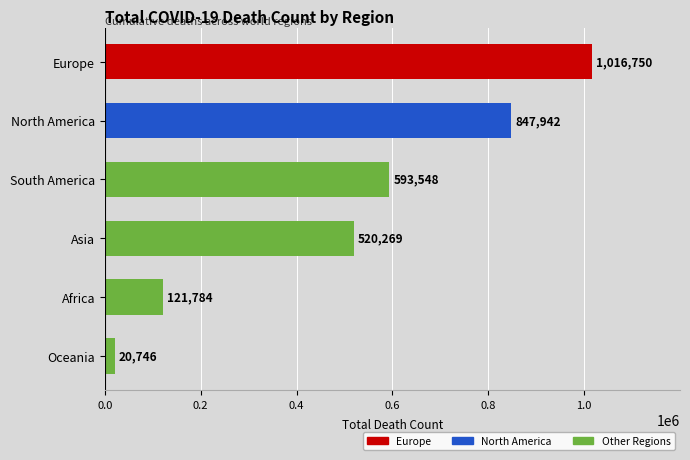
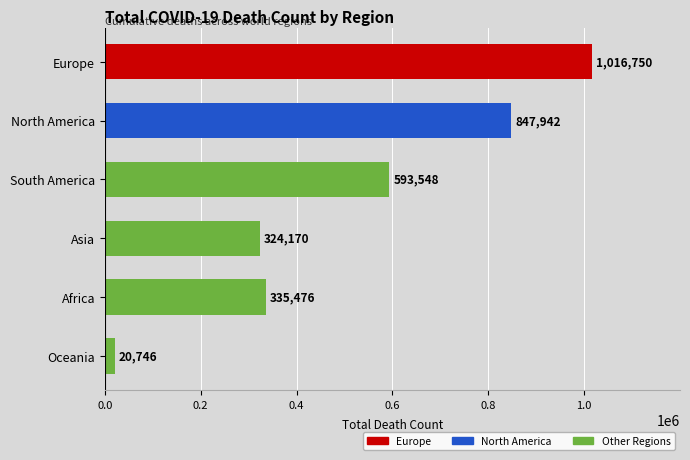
  {
    "Europe": "1,016,750",
    "North America": "847,942",
    "South America": "593,548",
-   "Asia": "520,269",
-   "Africa": "121,784",
+   "Asia": "324,170",
+   "Africa": "335,476",
    "Oceania": "20,746"
  }
